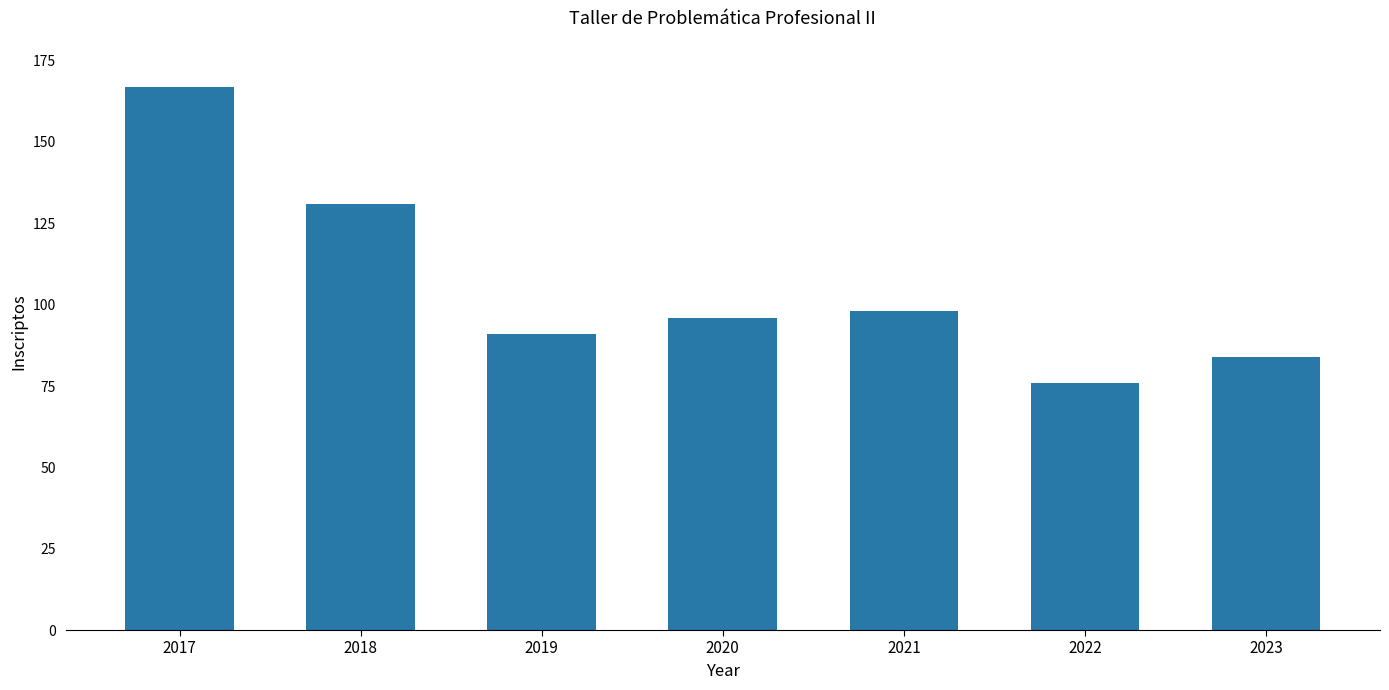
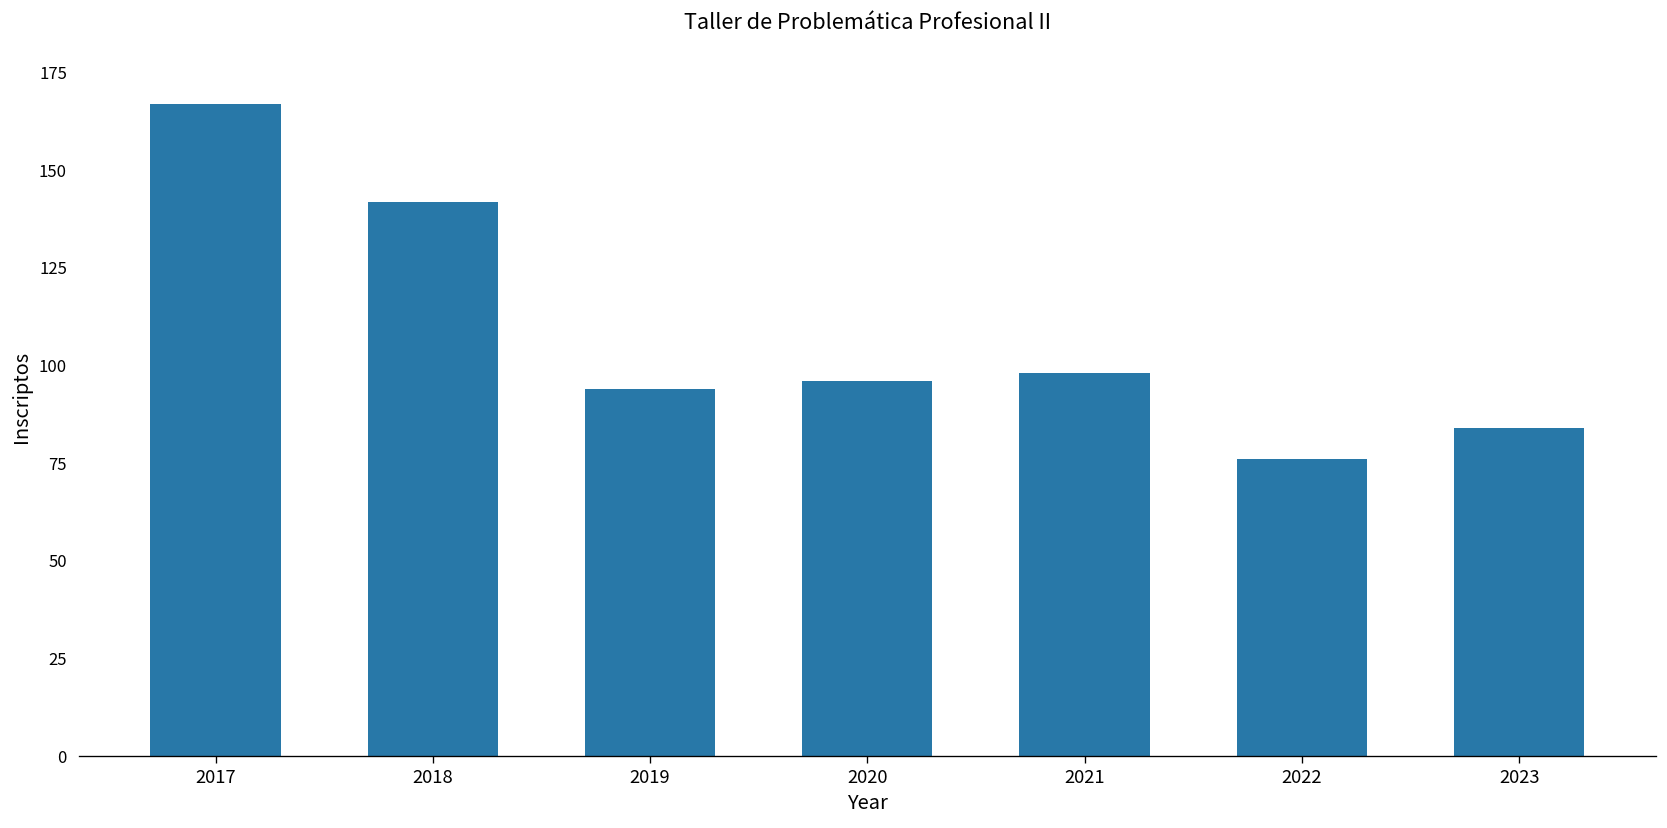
  {
    "2017": 167,
-   "2018": 131,
-   "2019": 91,
+   "2018": 142,
+   "2019": 94,
    "2020": 96,
    "2021": 98,
    "2022": 76,
    "2023": 84
  }
